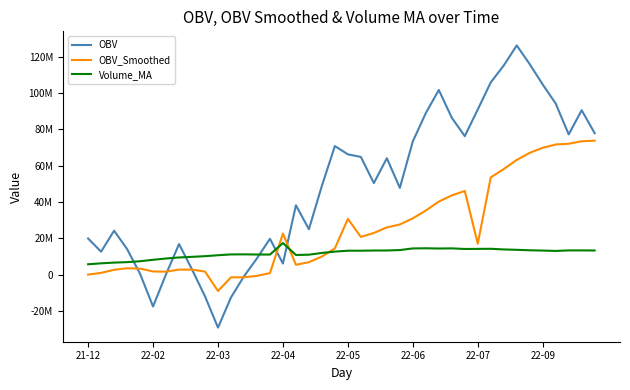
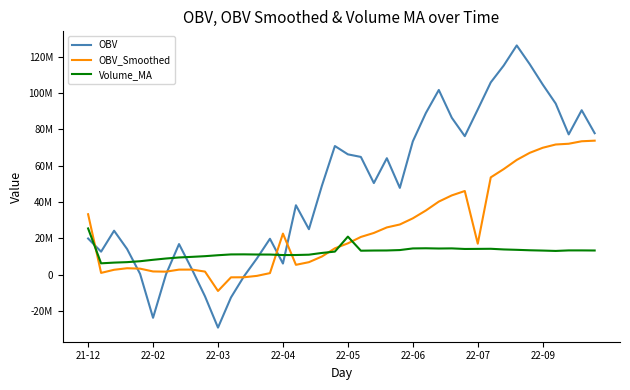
  {
    "OBV": {
      "21-12": 20000000,
-     "22-02": -18000000,
+     "22-02": -24000000,
      "22-03": -29000000,
      "22-04": 6000000,
      "22-05": 66000000,
      "22-06": 73000000,
      "22-07": 91000000,
      "22-09": 105000000
    },
    "OBV_Smoothed": {
-     "21-12": 0,
+     "21-12": 33000000,
      "22-02": 2000000,
      "22-03": -9000000,
      "22-04": 23000000,
-     "22-05": 31000000,
+     "22-05": 17000000,
      "22-06": 31000000,
      "22-07": 17000000,
      "22-09": 70000000
    },
    "Volume_MA": {
-     "21-12": 6000000,
+     "21-12": 25000000,
      "22-02": 8000000,
      "22-03": 11000000,
-     "22-04": 17000000,
-     "22-05": 13000000,
+     "22-04": 11000000,
+     "22-05": 21000000,
      "22-06": 14000000,
      "22-07": 14000000,
      "22-09": 13000000
    }
  }
